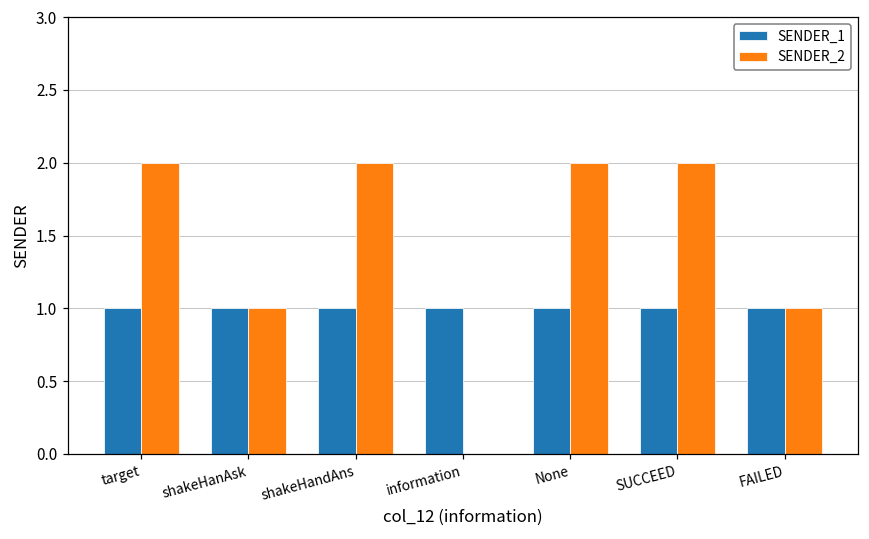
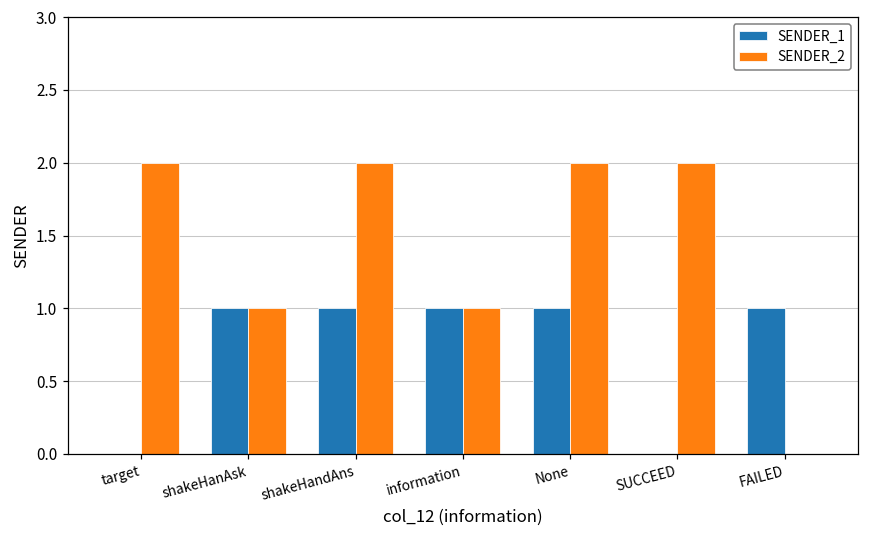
  {
    "SENDER_1": {
-     "target": 1,
+     "target": 0,
      "shakeHanAsk": 1,
      "shakeHandAns": 1,
      "information": 1,
      "None": 1,
-     "SUCCEED": 1,
+     "SUCCEED": 0,
      "FAILED": 1
    },
    "SENDER_2": {
      "target": 2,
      "shakeHanAsk": 1,
      "shakeHandAns": 2,
-     "information": 0,
+     "information": 1,
      "None": 2,
      "SUCCEED": 2,
-     "FAILED": 1
+     "FAILED": 0
    }
  }
